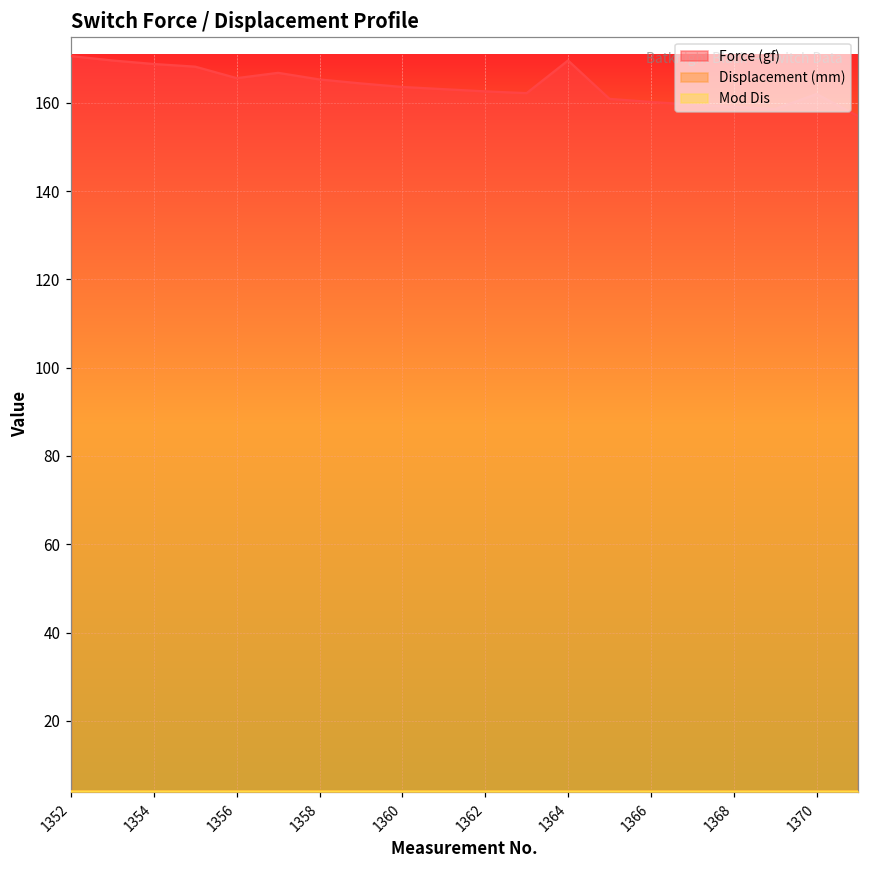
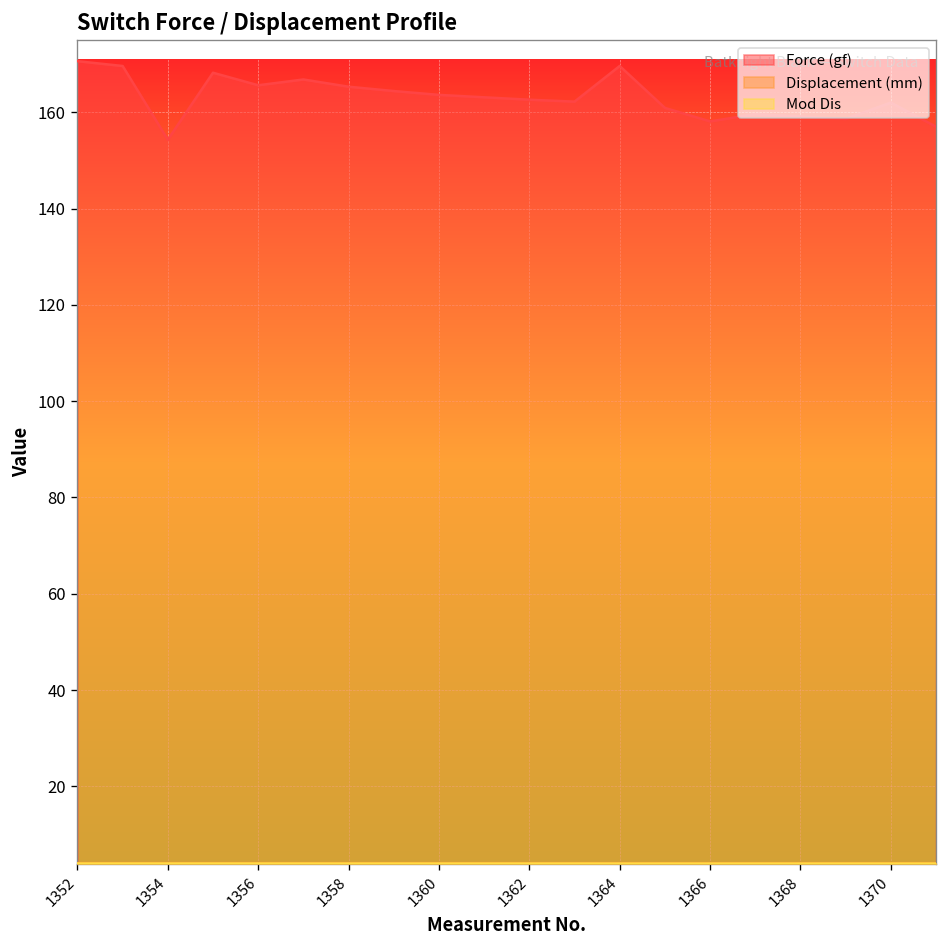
  {
    "Force (gf)": {
      "1352": 171,
-     "1354": 169,
+     "1354": 154,
      "1356": 166,
      "1358": 165,
      "1360": 164,
      "1362": 163,
      "1364": 170,
-     "1366": 160
+     "1366": 158
    }
  }
